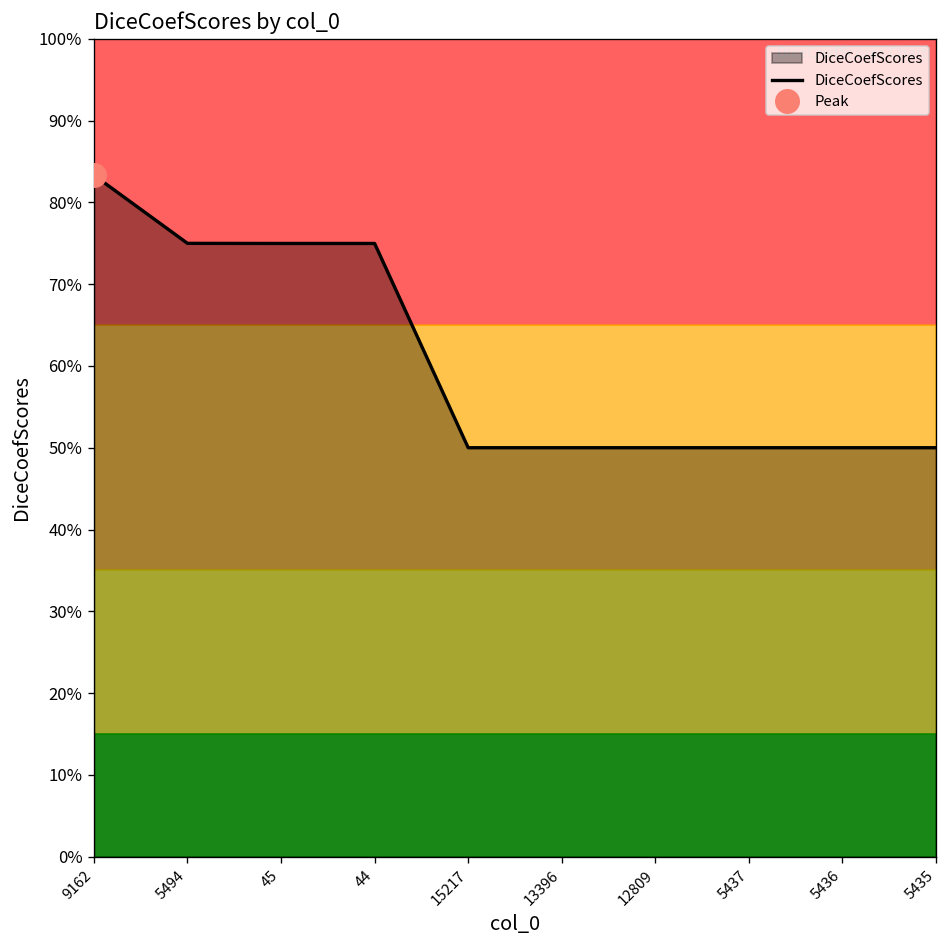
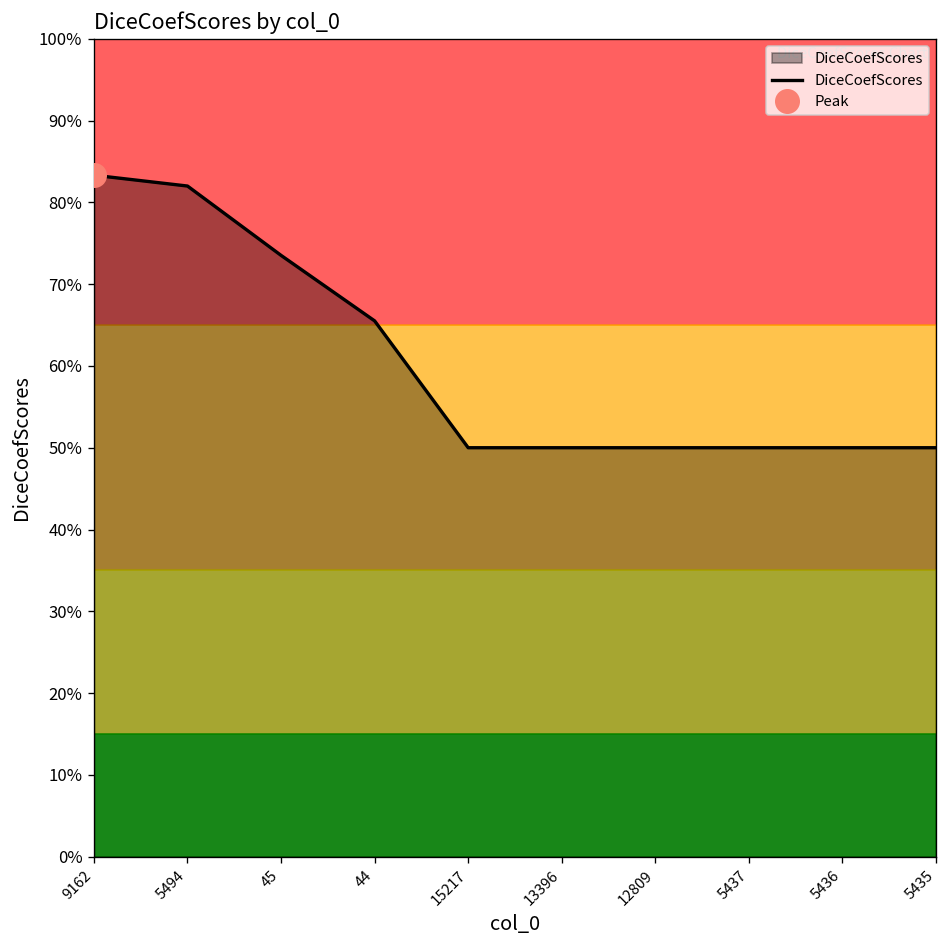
  {
    "DiceCoefScores": {
-     "5494": "75%",
-     "45": "75%",
-     "44": "75%",
+     "5494": "82%",
+     "45": "74%",
+     "44": "66%",
      "15217": "50%",
      "13396": "50%",
      "12809": "50%",
      "5437": "50%",
      "5436": "50%",
      "5435": "50%"
    }
  }
